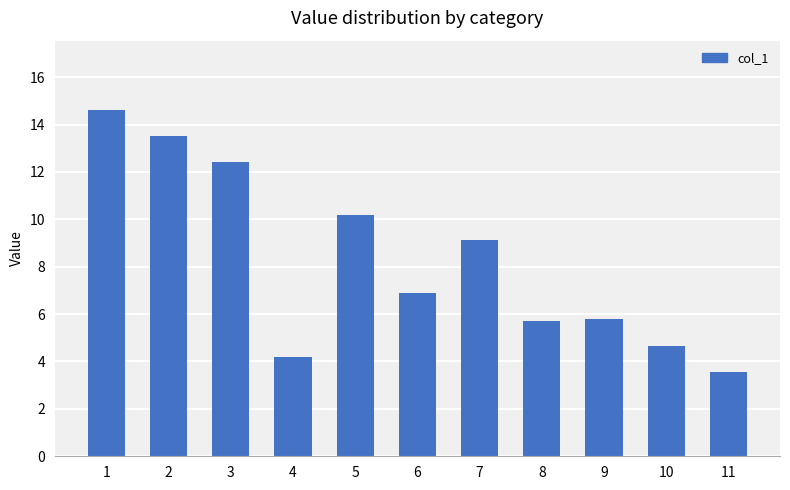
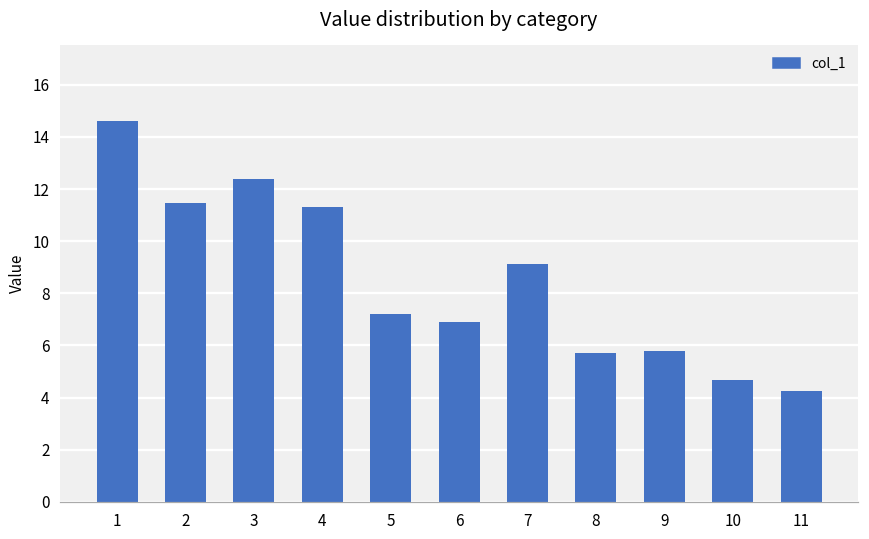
  {
    "1": 14.6,
-   "2": 13.5,
+   "2": 11.5,
    "3": 12.4,
-   "4": 4.2,
-   "5": 10.2,
+   "4": 11.3,
+   "5": 7.2,
    "6": 6.9,
    "7": 9.1,
    "8": 5.7,
    "9": 5.8,
    "10": 4.7,
-   "11": 3.6
+   "11": 4.3
  }
